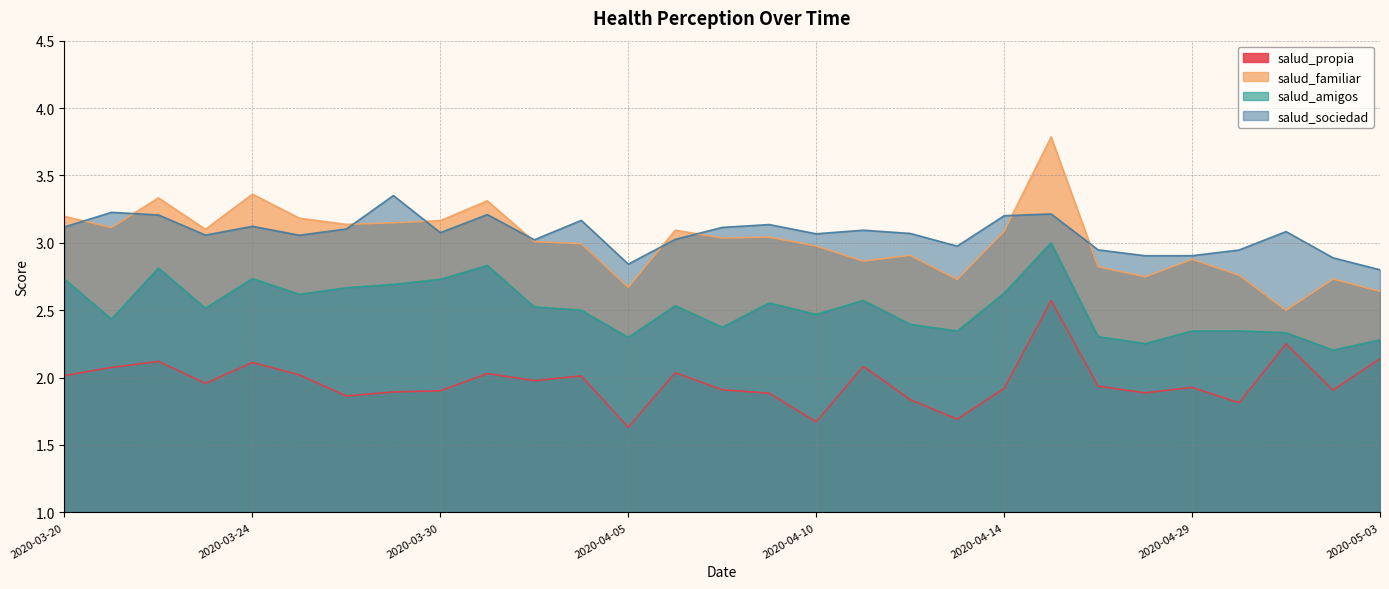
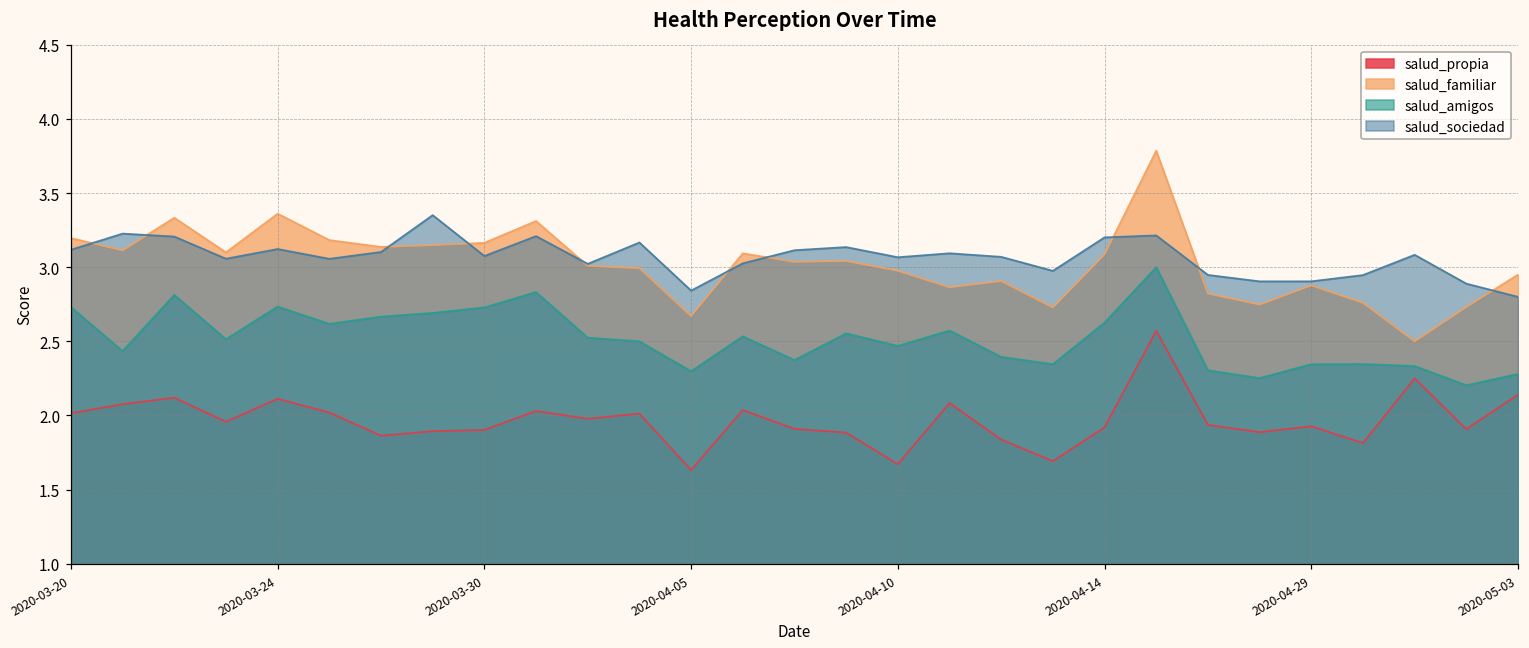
  {
    "salud_propia": {
      "2020-03-20": 2.02,
      "2020-03-24": 2.11,
      "2020-03-30": 1.90,
      "2020-04-05": 1.63,
      "2020-04-10": 1.67,
      "2020-04-14": 1.92,
      "2020-04-29": 1.93,
      "2020-05-03": 2.14
    },
    "salud_familiar": {
      "2020-03-20": 3.20,
      "2020-03-24": 3.36,
      "2020-03-30": 3.16,
      "2020-04-05": 2.67,
      "2020-04-10": 2.98,
      "2020-04-14": 3.09,
      "2020-04-29": 2.88,
-     "2020-05-03": 2.64
+     "2020-05-03": 2.95
    }
  }
